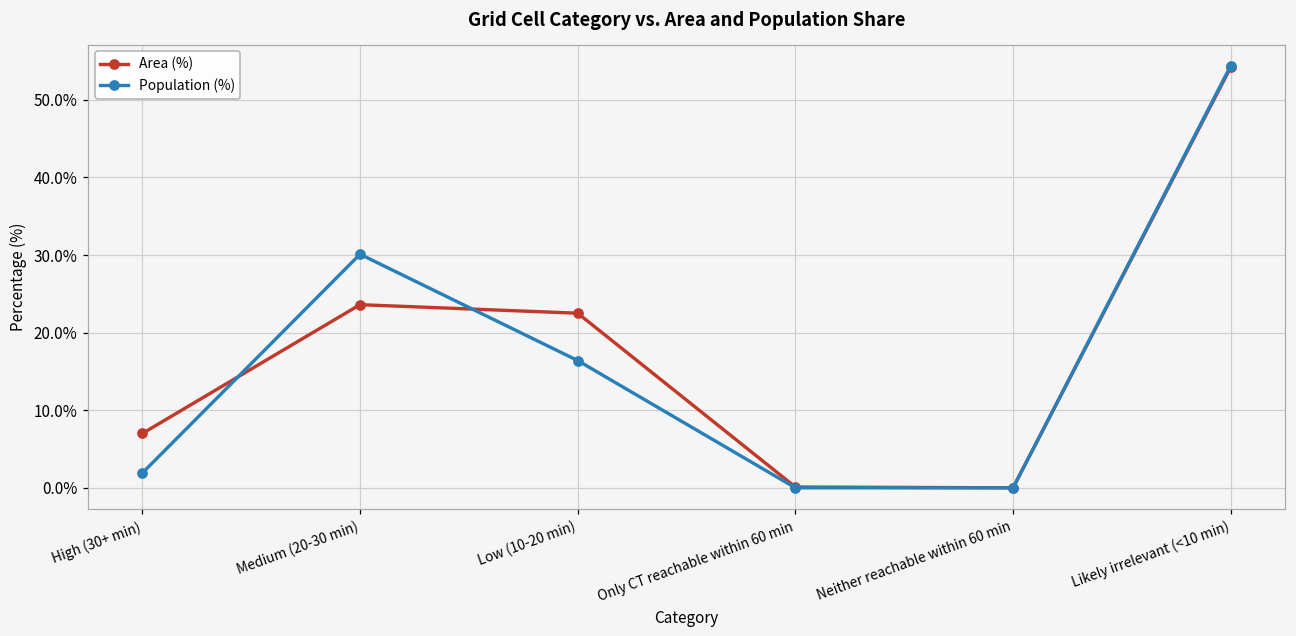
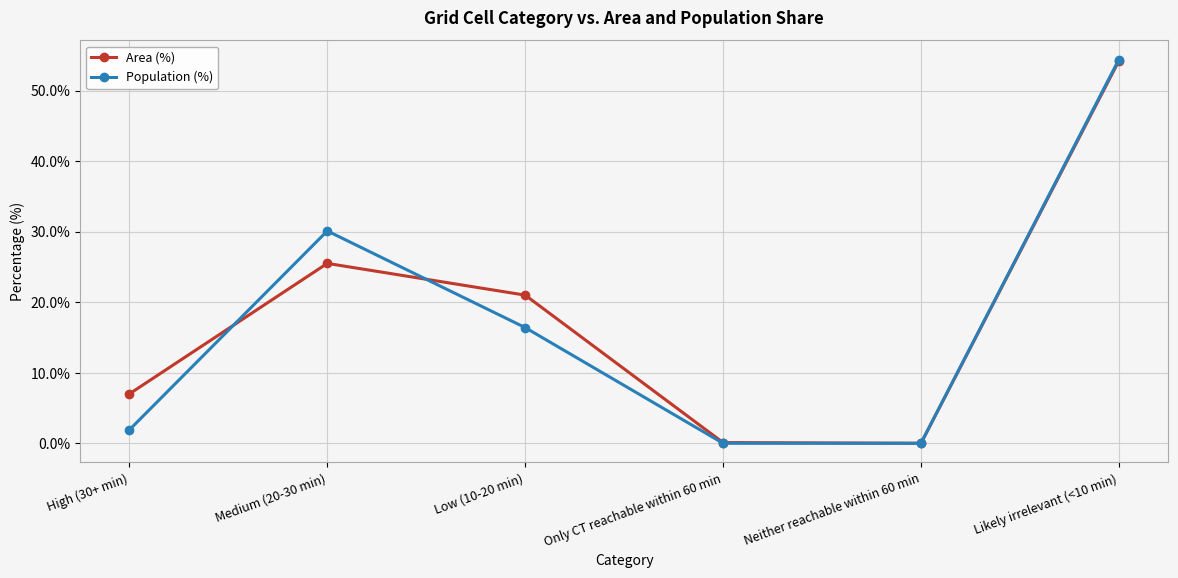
  {
    "Area (%)": {
      "High (30+ min)": "7%",
-     "Medium (20-30 min)": "24%",
-     "Low (10-20 min)": "23%"
+     "Medium (20-30 min)": "26%",
+     "Low (10-20 min)": "21%"
    },
    "Population (%)": {
      "High (30+ min)": "2%",
      "Medium (20-30 min)": "30%",
      "Low (10-20 min)": "16%"
    }
  }
